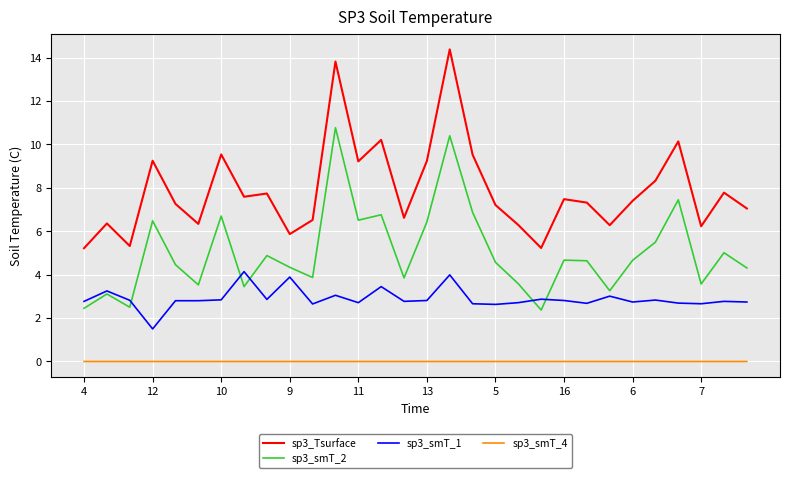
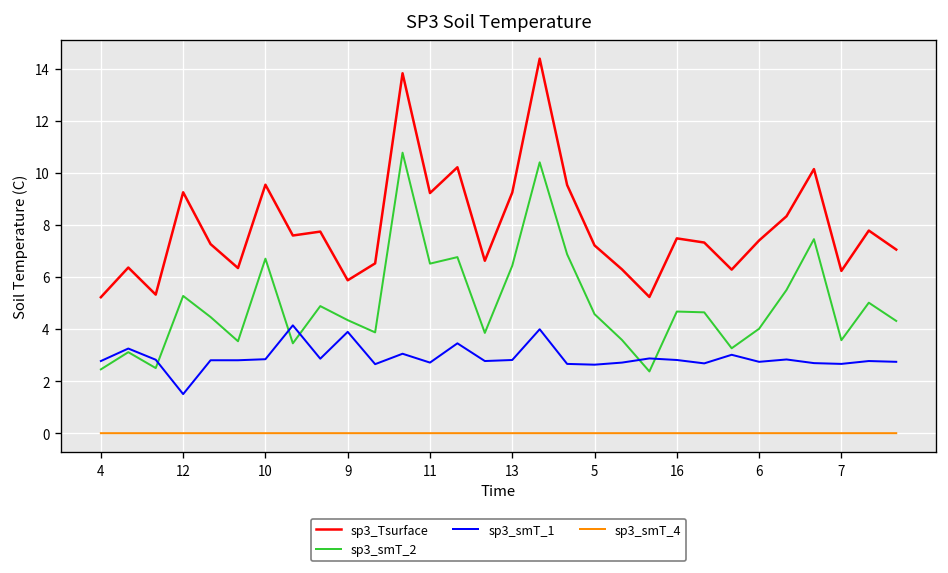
  {
    "sp3_Tsurface": {
      "12": 9.3,
      "9": 5.9,
      "6": 7.4
    },
    "sp3_smT_2": {
-     "12": 6.5,
+     "12": 5.3,
      "9": 4.3,
-     "6": 4.7
+     "6": 4.0
    },
    "sp3_smT_1": {
      "12": 1.5,
      "9": 3.9,
      "6": 2.7
    },
    "sp3_smT_4": {
      "12": 0.0,
      "9": 0.0,
      "6": 0.0
    }
  }
